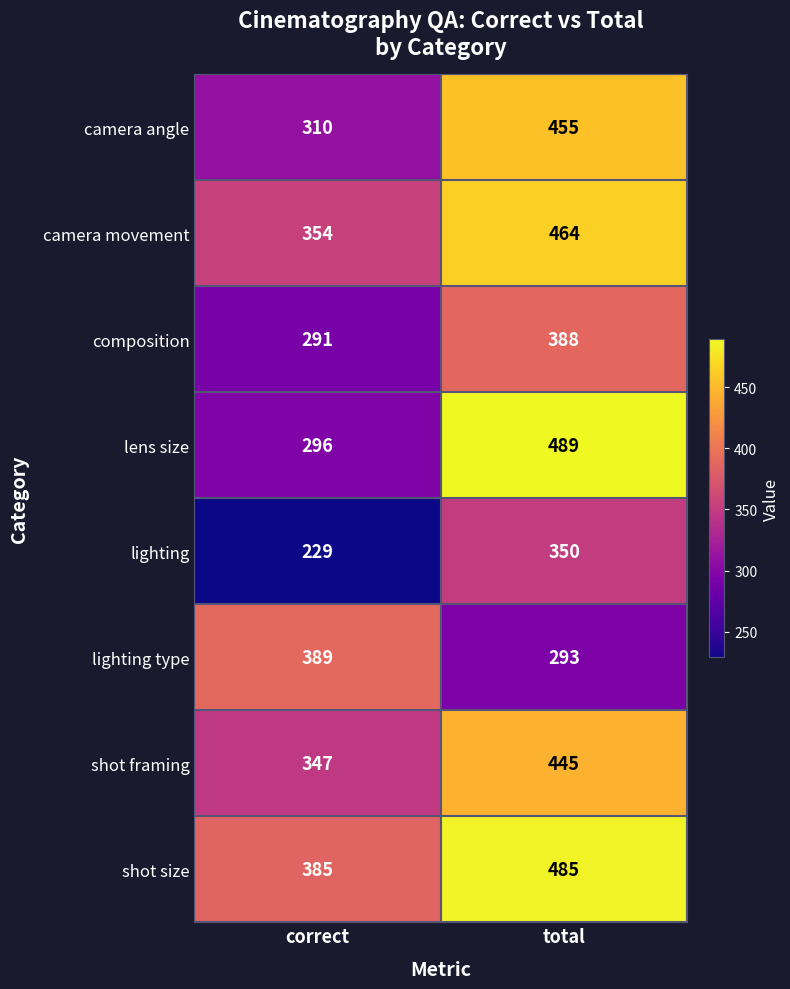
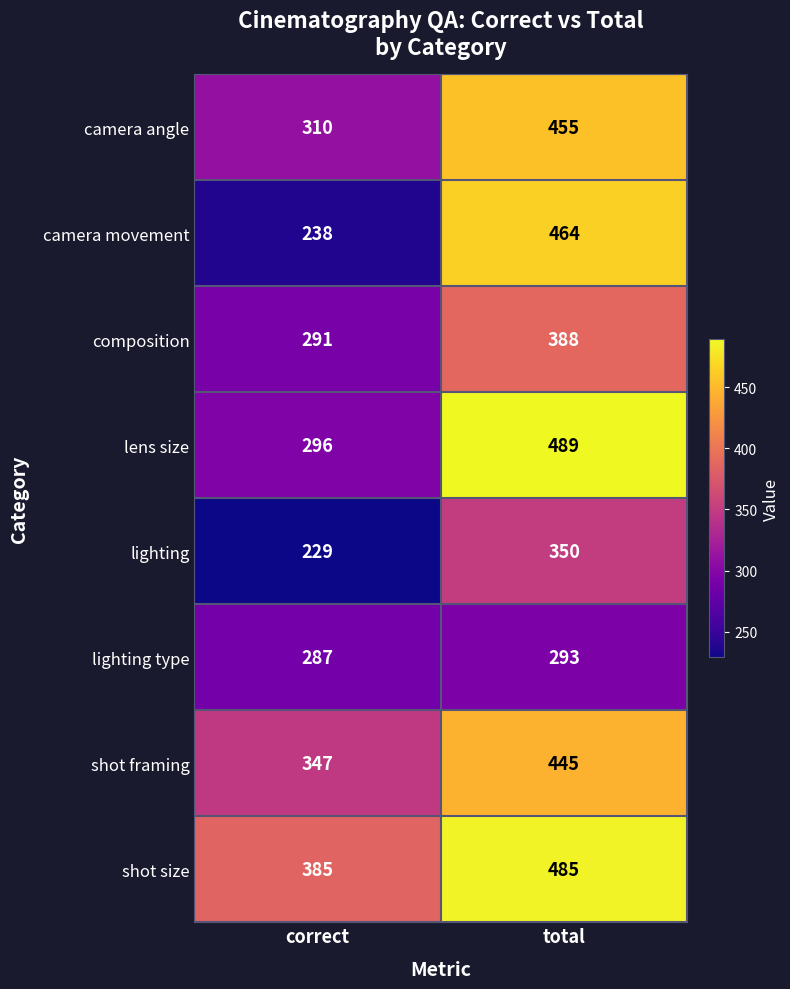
  {
    "camera angle": {
      "correct": 310,
      "total": 455
    },
    "camera movement": {
-     "correct": 354,
+     "correct": 238,
      "total": 464
    },
    "composition": {
      "correct": 291,
      "total": 388
    },
    "lens size": {
      "correct": 296,
      "total": 489
    },
    "lighting": {
      "correct": 229,
      "total": 350
    },
    "lighting type": {
-     "correct": 389,
+     "correct": 287,
      "total": 293
    },
    "shot framing": {
      "correct": 347,
      "total": 445
    },
    "shot size": {
      "correct": 385,
      "total": 485
    }
  }
